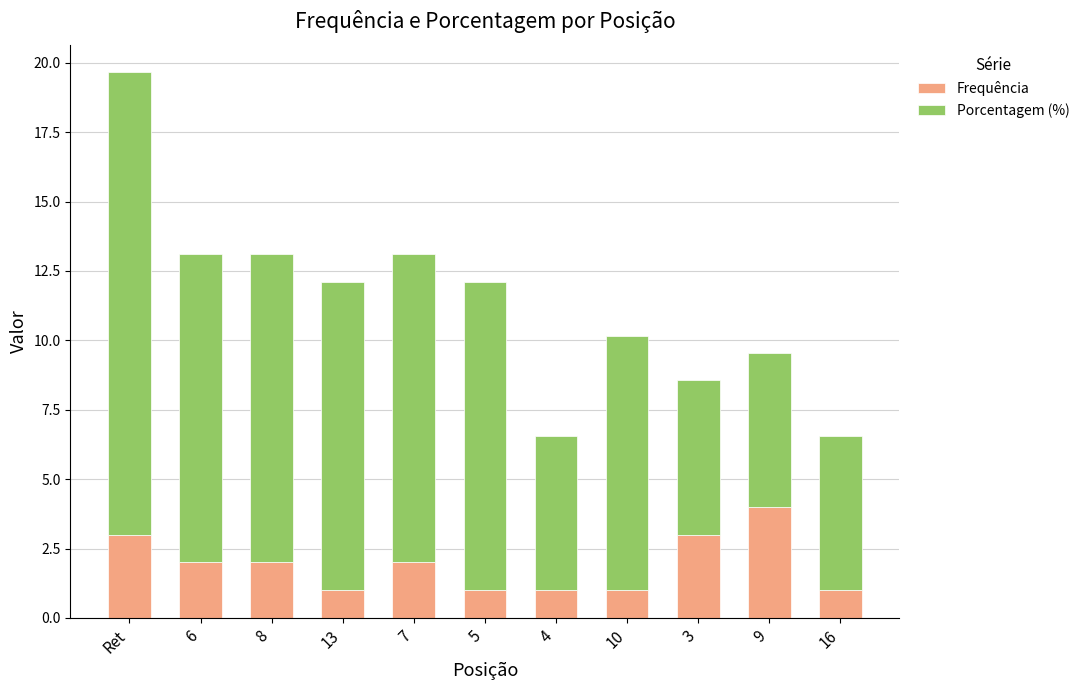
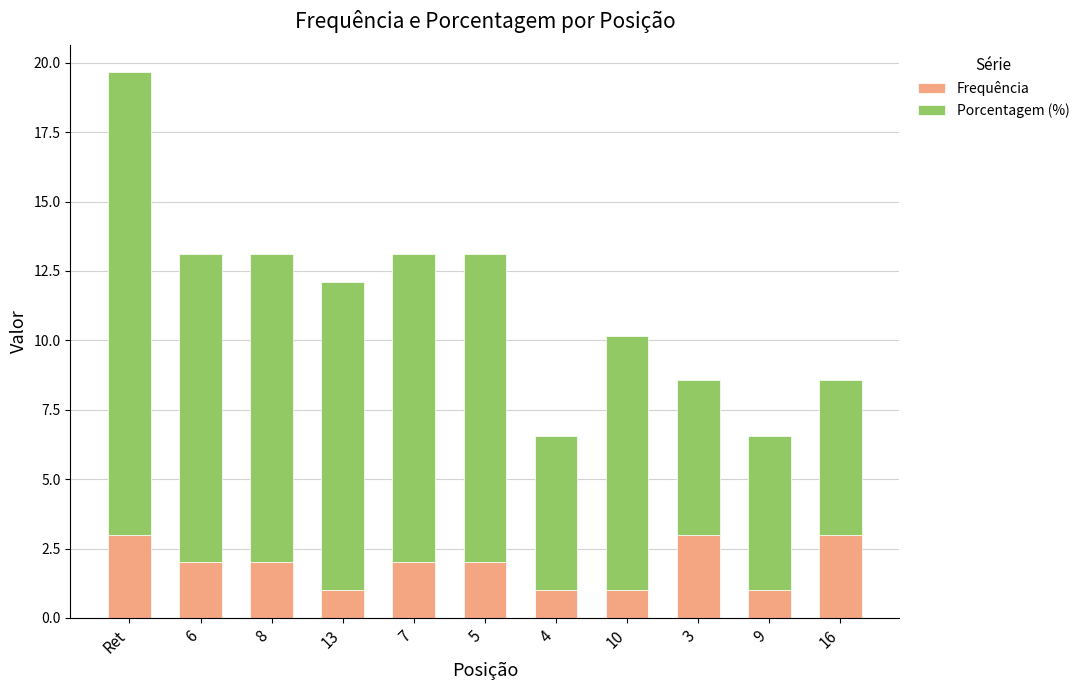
  {
    "Frequência": {
      "Ret": 3,
      "6": 2,
      "8": 2,
      "13": 1,
      "7": 2,
-     "5": 1,
+     "5": 2,
      "4": 1,
      "10": 1,
      "3": 3,
-     "9": 4,
-     "16": 1
+     "9": 1,
+     "16": 3
    },
    "Porcentagem (%)": {
      "Ret": 16.7,
      "6": 11.1,
      "8": 11.1,
      "13": 11.1,
      "7": 11.1,
      "5": 11.1,
      "4": 5.6,
      "10": 9.1,
      "3": 5.6,
      "9": 5.6,
      "16": 5.6
    }
  }
